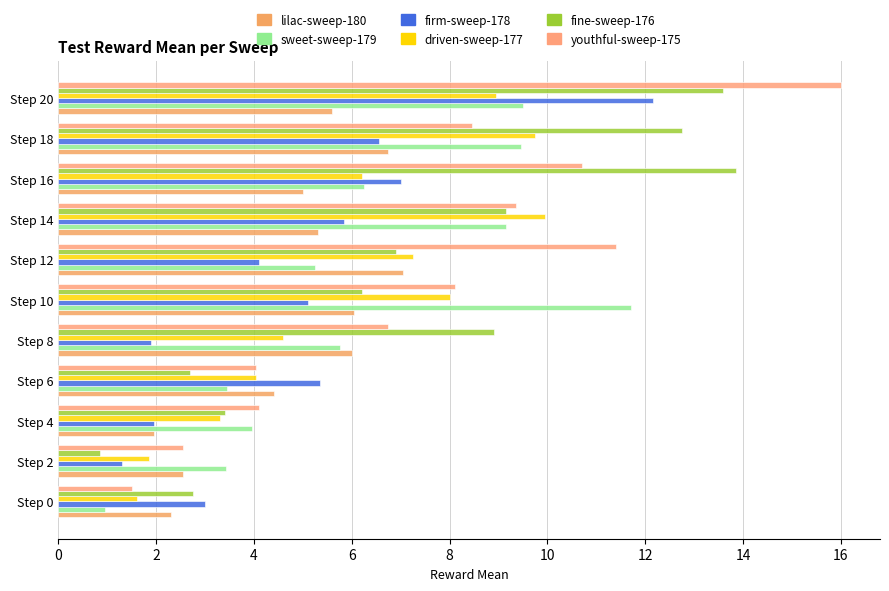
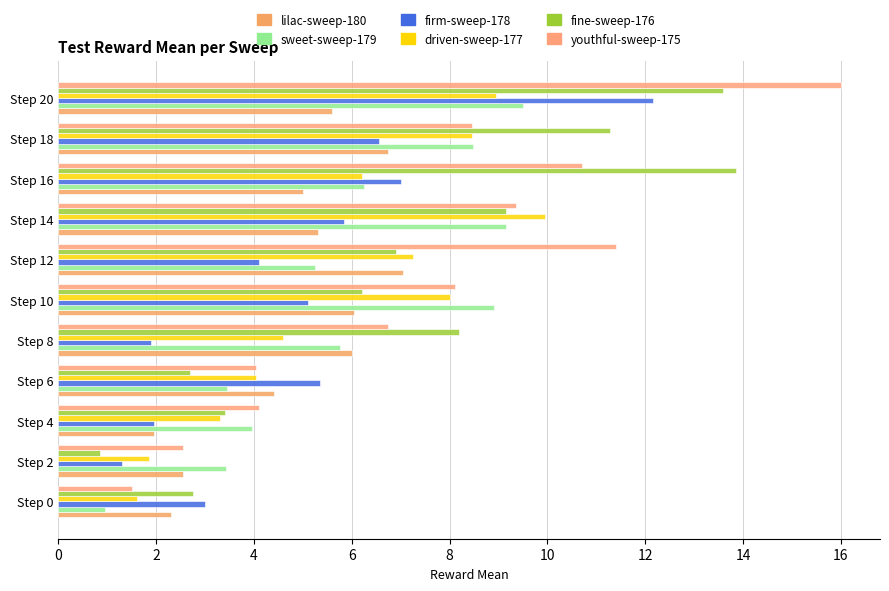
  {
    "sweet-sweep-179": {
      "Step 20": 9.5,
-     "Step 18": 9.5,
+     "Step 18": 8.5,
      "Step 16": 6.3,
      "Step 14": 9.2,
      "Step 12": 5.3,
-     "Step 10": 11.7,
+     "Step 10": 8.9,
      "Step 8": 5.8,
      "Step 6": 3.5,
      "Step 4": 4.0,
      "Step 2": 3.4,
      "Step 0": 1.0
    },
    "firm-sweep-178": {
      "Step 20": 12.2,
      "Step 18": 6.6,
      "Step 16": 7.0,
      "Step 14": 5.9,
      "Step 12": 4.1,
      "Step 10": 5.1,
      "Step 8": 1.9,
      "Step 6": 5.4,
      "Step 4": 2.0,
      "Step 2": 1.3,
      "Step 0": 3.0
    },
    "driven-sweep-177": {
      "Step 20": 9.0,
-     "Step 18": 9.8,
+     "Step 18": 8.5,
      "Step 16": 6.2,
      "Step 14": 10.0,
      "Step 12": 7.3,
      "Step 10": 8.0,
      "Step 8": 4.6,
      "Step 6": 4.1,
      "Step 4": 3.3,
      "Step 2": 1.9,
      "Step 0": 1.6
    },
    "fine-sweep-176": {
      "Step 20": 13.6,
-     "Step 18": 12.8,
+     "Step 18": 11.3,
      "Step 16": 13.9,
      "Step 14": 9.2,
      "Step 12": 6.9,
      "Step 10": 6.2,
-     "Step 8": 8.9,
+     "Step 8": 8.2,
      "Step 6": 2.7,
      "Step 4": 3.4,
      "Step 2": 0.9,
      "Step 0": 2.8
    }
  }
